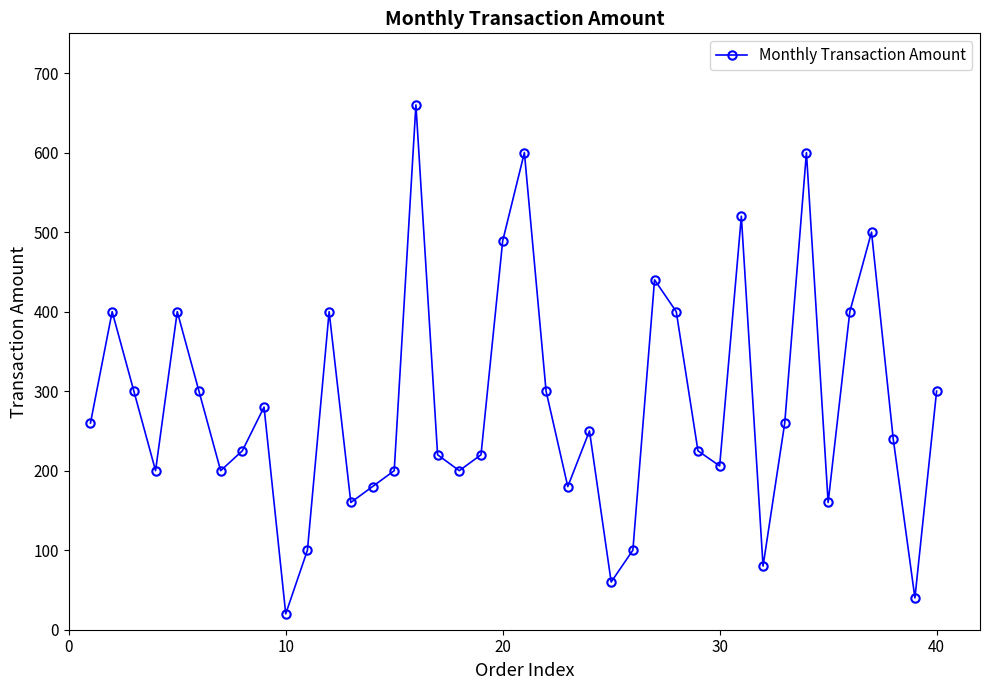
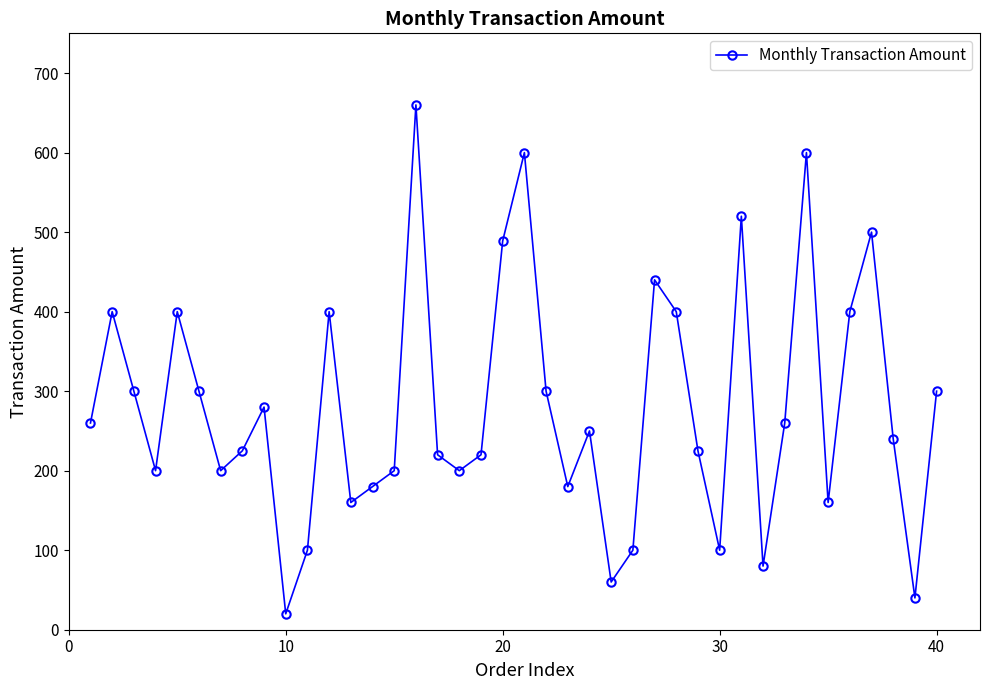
  {
    "10": 20,
    "20": 490,
-   "30": 210,
+   "30": 100,
    "40": 300
  }
